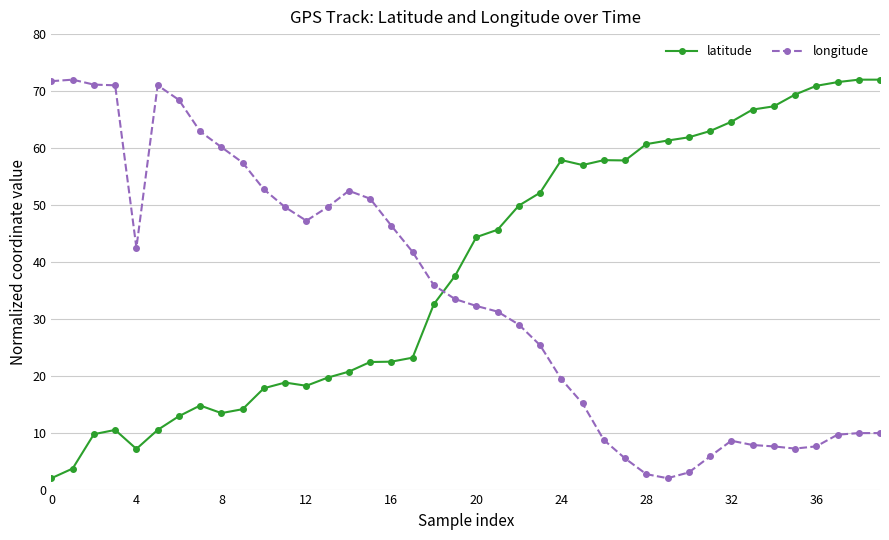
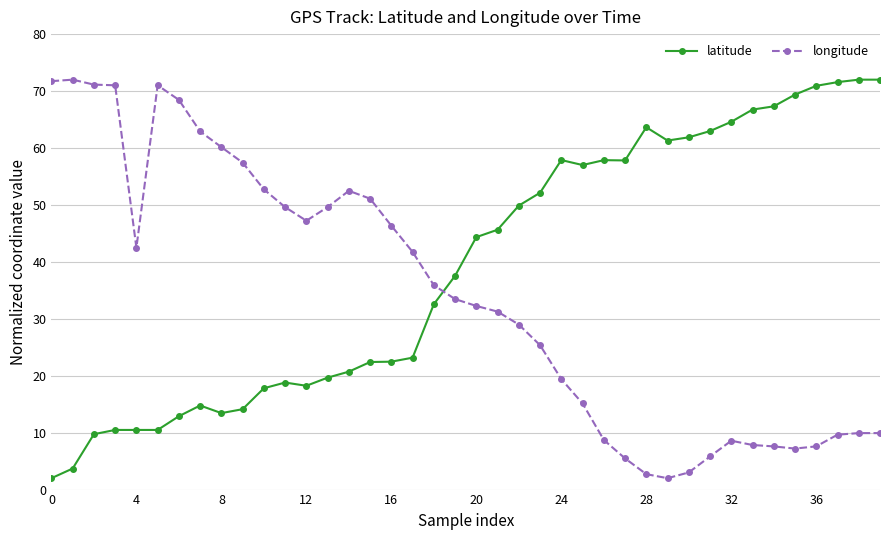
  {
    "latitude": {
      "0": 2,
-     "4": 7,
+     "4": 10,
      "8": 13,
      "12": 18,
      "16": 22,
      "20": 44,
      "24": 58,
-     "28": 61,
+     "28": 64,
      "32": 65,
      "36": 71
    },
    "longitude": {
      "0": 72,
      "4": 42,
      "8": 60,
      "12": 47,
      "16": 46,
      "20": 32,
      "24": 19,
      "28": 3,
      "32": 9,
      "36": 8
    }
  }
